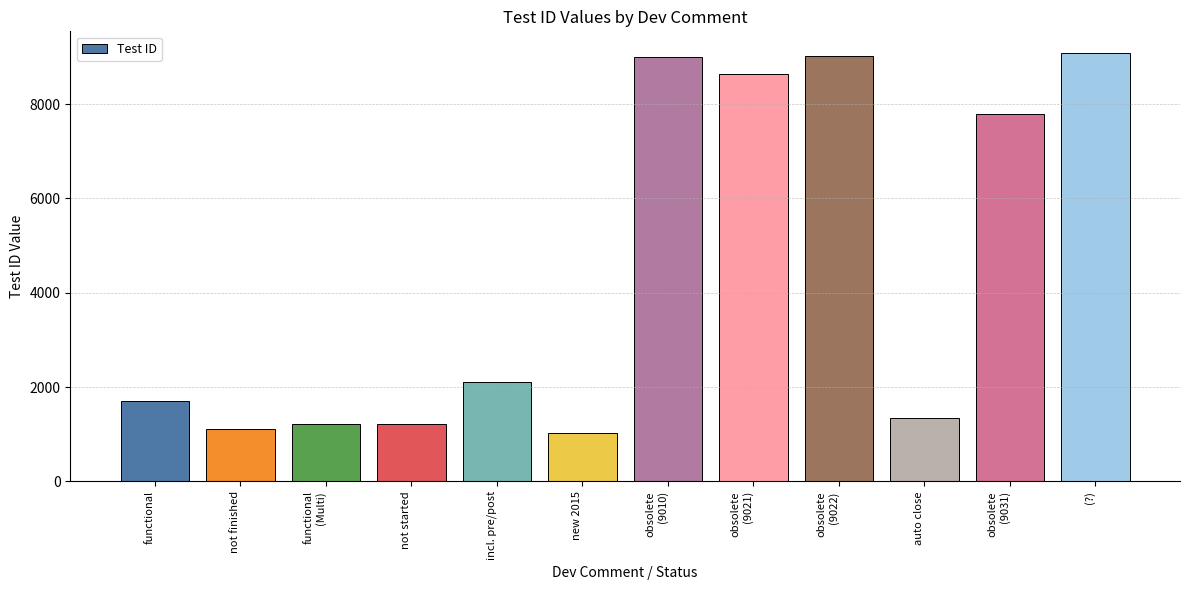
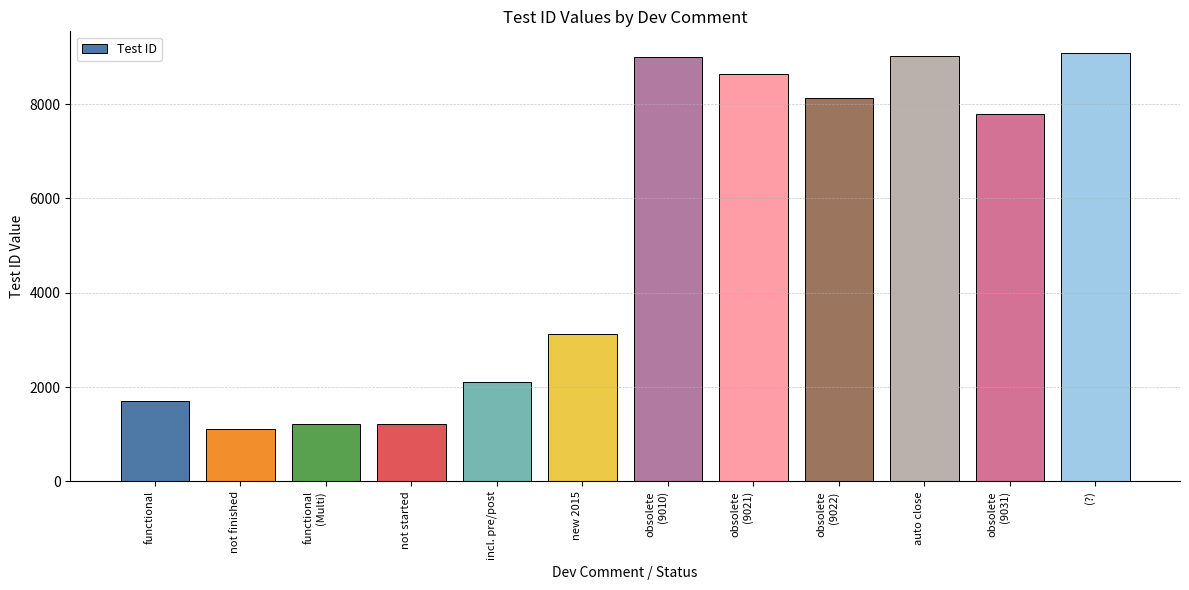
  {
    "functional": 1700,
    "not finished": 1100,
    "functional (Multi)": 1200,
    "not started": 1200,
    "incl. pre/post": 2100,
-   "new 2015": 1000,
+   "new 2015": 3100,
    "obsolete (9010)": 9000,
    "obsolete (9021)": 8600,
-   "obsolete (9022)": 9000,
-   "auto close": 1300,
+   "obsolete (9022)": 8100,
+   "auto close": 9000,
    "obsolete (9031)": 7800,
    "(?)": 9100
  }
